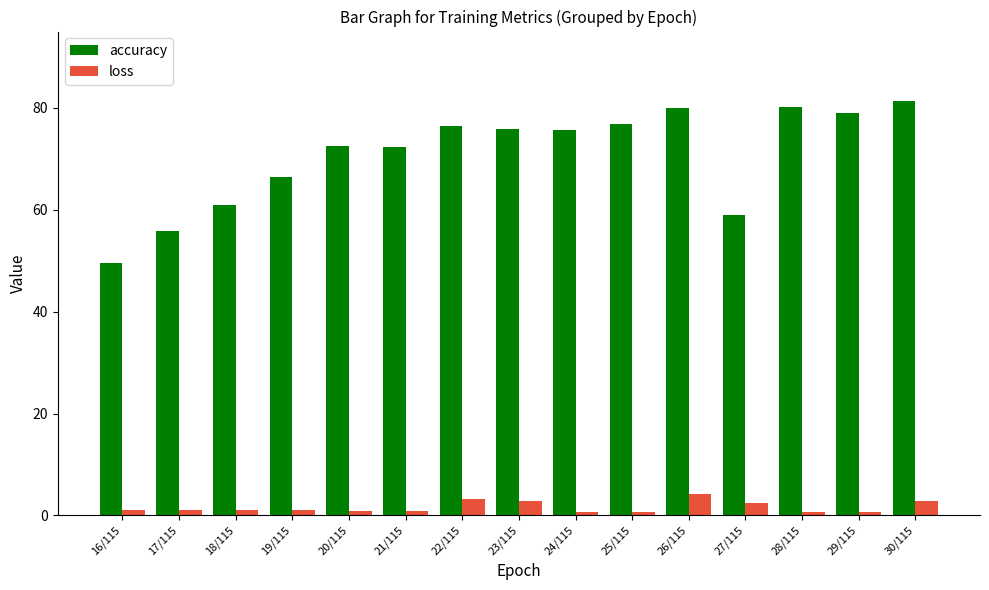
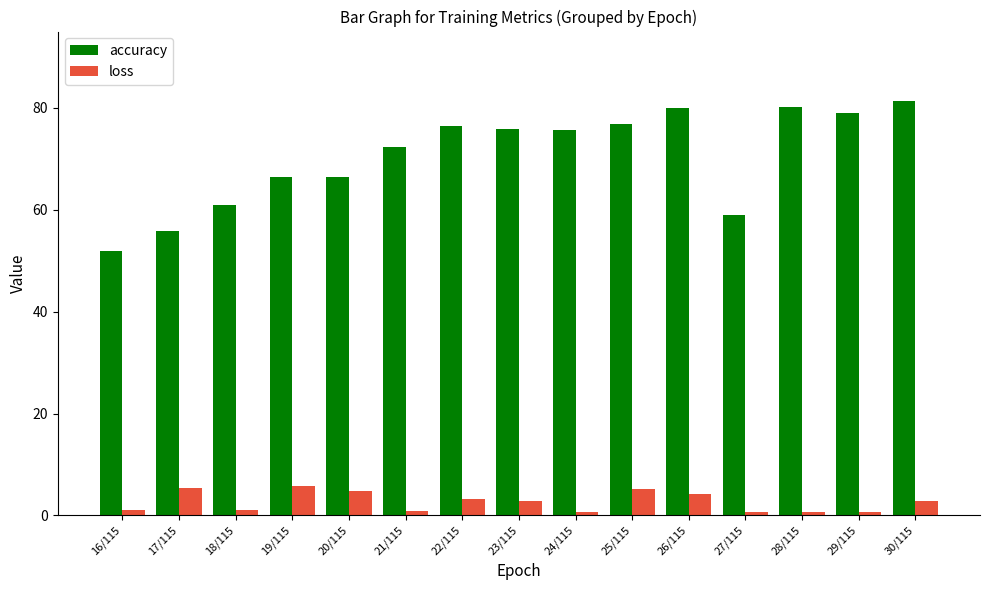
  {
    "accuracy": {
-     "16/115": 50,
+     "16/115": 52,
      "17/115": 56,
      "18/115": 61,
      "19/115": 66,
-     "20/115": 72,
+     "20/115": 66,
      "21/115": 72,
      "22/115": 76,
      "23/115": 76,
      "24/115": 76,
      "25/115": 77,
      "26/115": 80,
      "27/115": 59,
      "28/115": 80,
      "29/115": 79,
      "30/115": 81
    },
    "loss": {
      "16/115": 1,
-     "17/115": 1,
+     "17/115": 5,
      "18/115": 1,
-     "19/115": 1,
-     "20/115": 1,
+     "19/115": 6,
+     "20/115": 5,
      "21/115": 1,
      "22/115": 3,
      "23/115": 3,
      "24/115": 1,
-     "25/115": 1,
+     "25/115": 5,
      "26/115": 4,
-     "27/115": 3,
+     "27/115": 1,
      "28/115": 1,
      "29/115": 1,
      "30/115": 3
    }
  }
